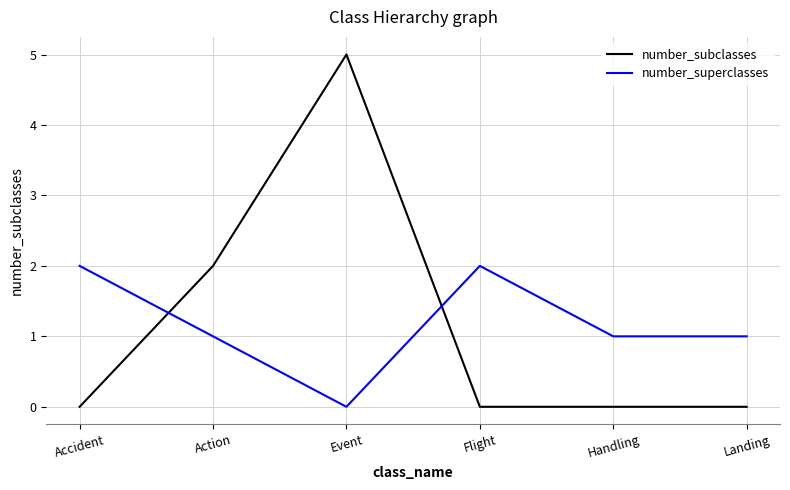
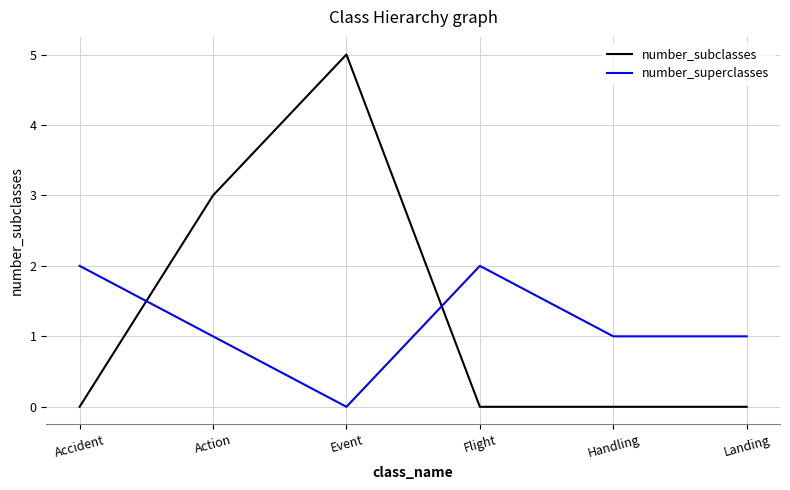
  {
    "number_subclasses": {
      "Accident": 0,
-     "Action": 2,
+     "Action": 3,
      "Event": 5,
      "Flight": 0,
      "Handling": 0,
      "Landing": 0
    },
    "number_superclasses": {
      "Accident": 2,
      "Action": 1,
      "Event": 0,
      "Flight": 2,
      "Handling": 1,
      "Landing": 1
    }
  }
